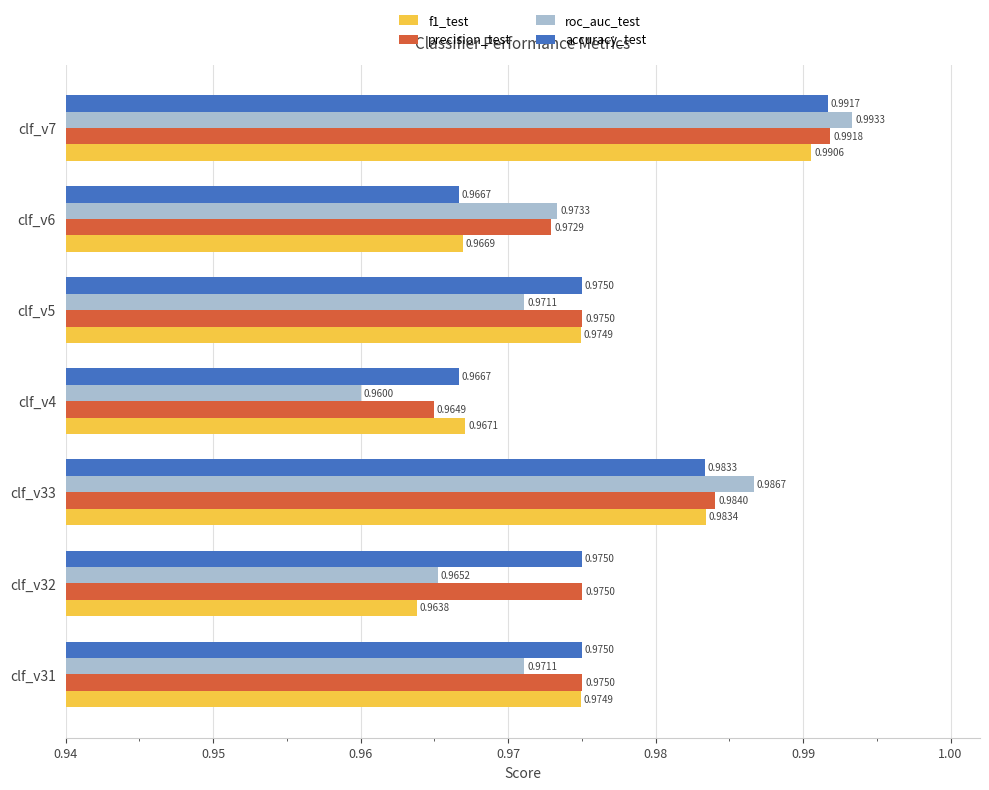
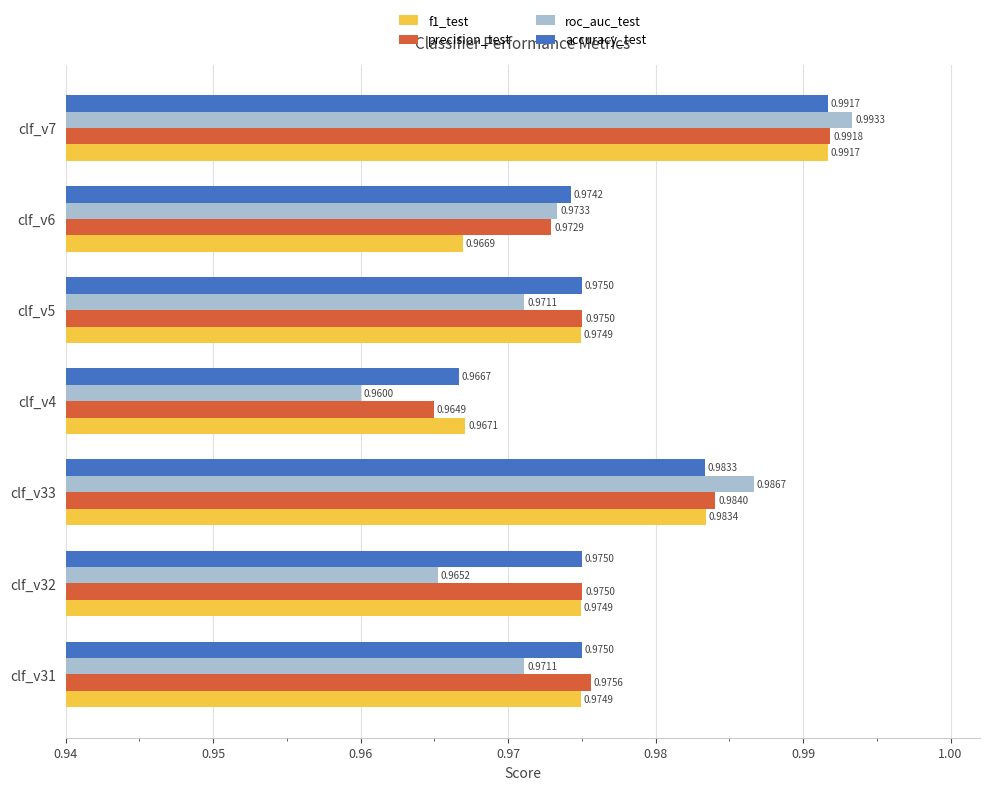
  {
    "f1_test": {
-     "clf_v7": 0.9906,
+     "clf_v7": 0.9917,
      "clf_v6": 0.9669,
      "clf_v5": 0.9749,
      "clf_v4": 0.9671,
      "clf_v33": 0.9834,
-     "clf_v32": 0.9638,
+     "clf_v32": 0.9749,
      "clf_v31": 0.9749
    },
    "precision_test": {
      "clf_v7": 0.9918,
      "clf_v6": 0.9729,
      "clf_v5": 0.9750,
      "clf_v4": 0.9649,
      "clf_v33": 0.9840,
      "clf_v32": 0.9750,
-     "clf_v31": 0.9750
+     "clf_v31": 0.9756
    },
    "roc_auc_test": {
      "clf_v7": 0.9933,
      "clf_v6": 0.9733,
      "clf_v5": 0.9711,
      "clf_v4": 0.9600,
      "clf_v33": 0.9867,
      "clf_v32": 0.9652,
      "clf_v31": 0.9711
    },
    "accuracy_test": {
      "clf_v7": 0.9917,
-     "clf_v6": 0.9667,
+     "clf_v6": 0.9742,
      "clf_v5": 0.9750,
      "clf_v4": 0.9667,
      "clf_v33": 0.9833,
      "clf_v32": 0.9750,
      "clf_v31": 0.9750
    }
  }
